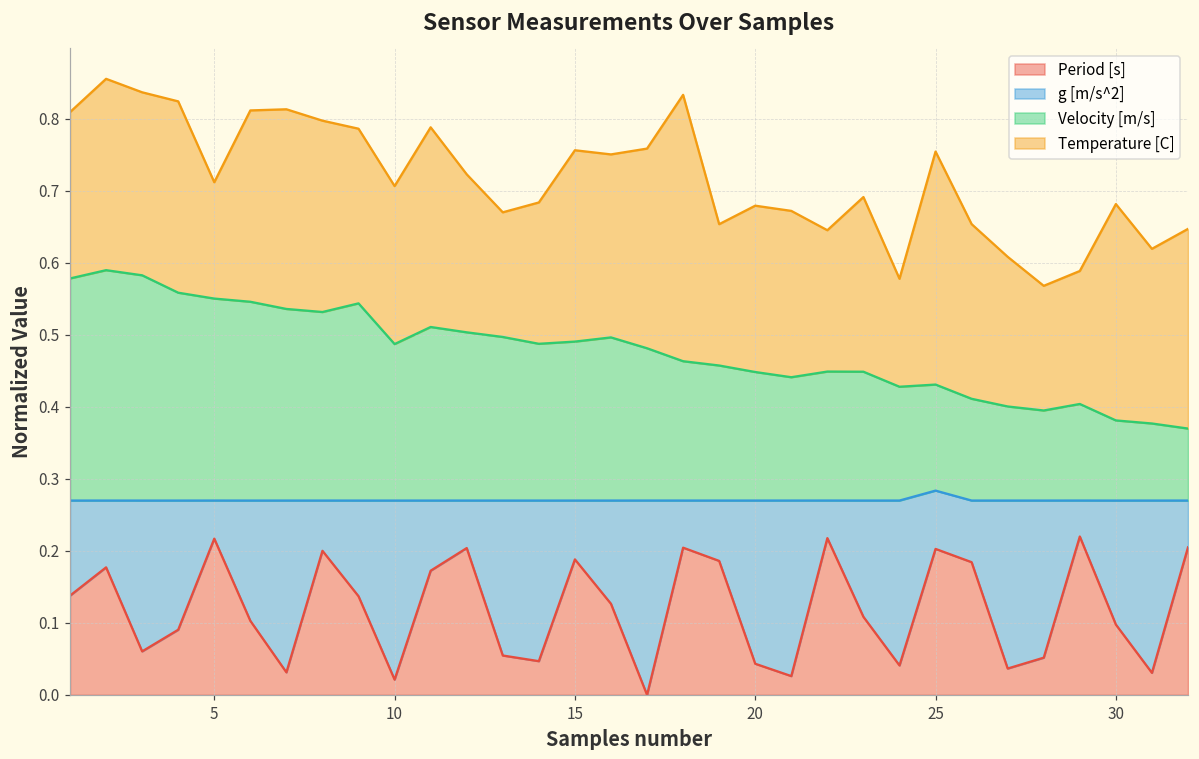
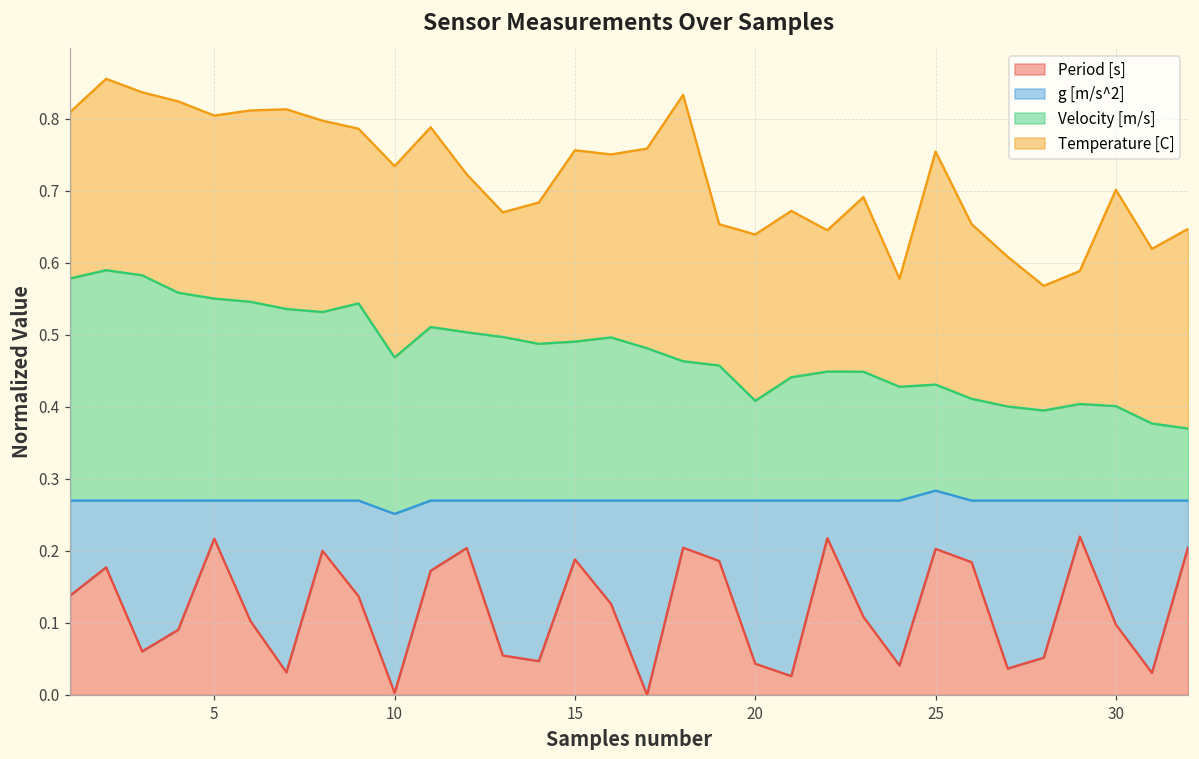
  {
    "Period [s]": {
      "5": 0.22,
-     "10": 0.02,
+     "10": 0.00,
      "15": 0.19,
      "20": 0.04,
      "25": 0.20,
      "30": 0.10
    },
    "g [m/s^2]": {
      "5": 0.05,
      "10": 0.25,
      "15": 0.08,
      "20": 0.23,
      "25": 0.08,
      "30": 0.17
    },
    "Velocity [m/s]": {
      "5": 0.28,
      "10": 0.22,
      "15": 0.22,
-     "20": 0.18,
+     "20": 0.14,
      "25": 0.15,
-     "30": 0.11
+     "30": 0.13
    },
    "Temperature [C]": {
-     "5": 0.16,
-     "10": 0.22,
+     "5": 0.25,
+     "10": 0.27,
      "15": 0.27,
      "20": 0.23,
      "25": 0.32,
      "30": 0.30
    }
  }
